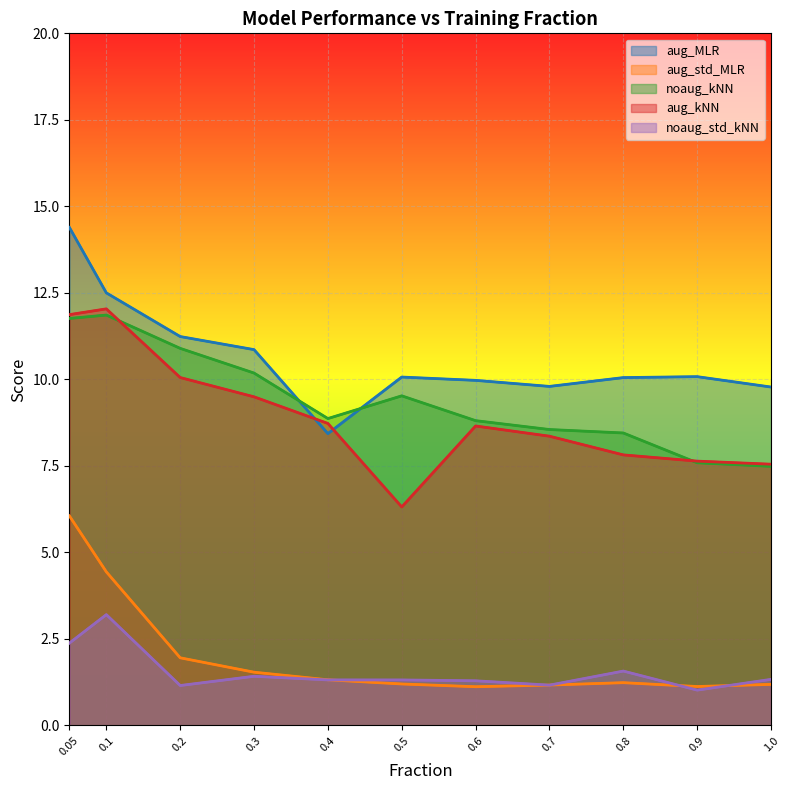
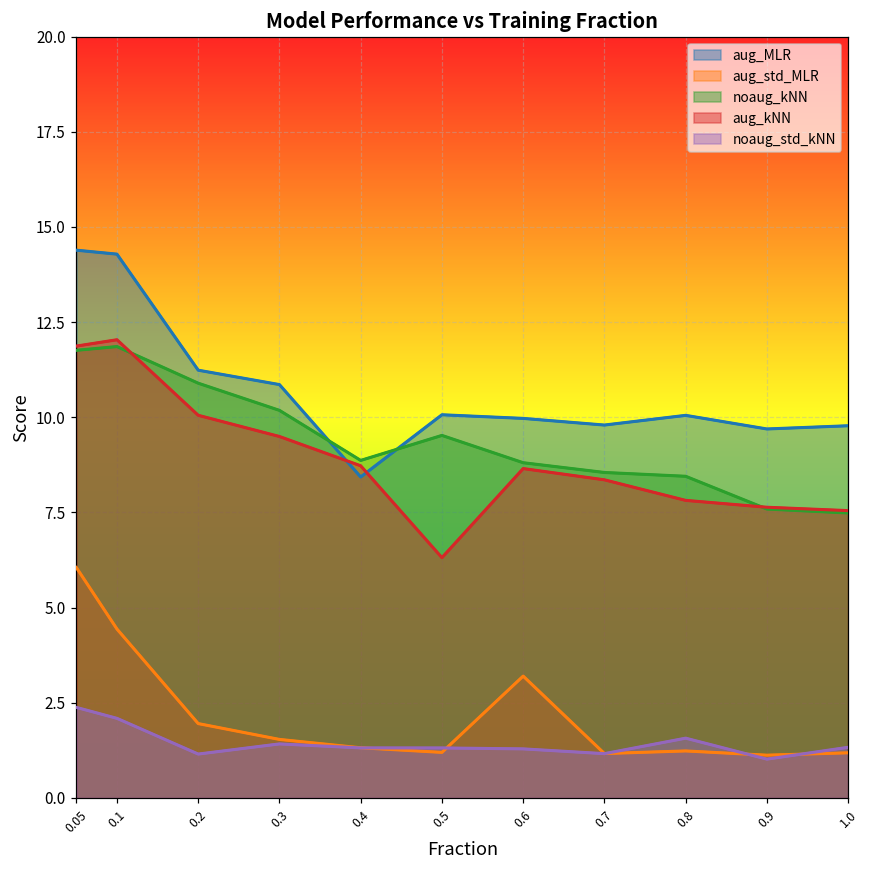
  {
    "aug_MLR": {
      "0.05": 14.4,
-     "0.1": 12.5,
+     "0.1": 14.3,
      "0.2": 11.2,
      "0.3": 10.9,
      "0.4": 8.4,
      "0.5": 10.1,
      "0.6": 10.0,
      "0.7": 9.8,
      "0.8": 10.1,
-     "0.9": 10.1,
+     "0.9": 9.7,
      "1.0": 9.8
    },
    "aug_std_MLR": {
      "0.05": 6.1,
      "0.1": 4.4,
      "0.2": 2.0,
      "0.3": 1.5,
      "0.5": 1.2,
-     "0.6": 1.1,
+     "0.6": 3.2,
      "0.8": 1.2,
      "0.9": 1.1,
      "1.0": 1.2
    },
    "noaug_kNN": {
      "0.05": 11.8,
      "0.1": 11.9,
      "0.2": 10.9,
      "0.3": 10.2,
      "0.4": 8.9,
      "0.5": 9.5,
      "0.6": 8.8,
      "0.7": 8.6,
      "0.8": 8.5
    },
    "aug_kNN": {
      "0.05": 11.9,
      "0.1": 12.0,
      "0.2": 10.1,
      "0.3": 9.5,
      "0.4": 8.7,
      "0.5": 6.3,
      "0.6": 8.7,
      "0.7": 8.4,
      "0.8": 7.8
    },
    "noaug_std_kNN": {
      "0.05": 2.4,
-     "0.1": 3.2,
+     "0.1": 2.1,
      "0.2": 1.2,
      "0.3": 1.4,
      "0.5": 1.3,
      "0.6": 1.3,
      "0.8": 1.6,
      "0.9": 1.0,
      "1.0": 1.3
    }
  }
